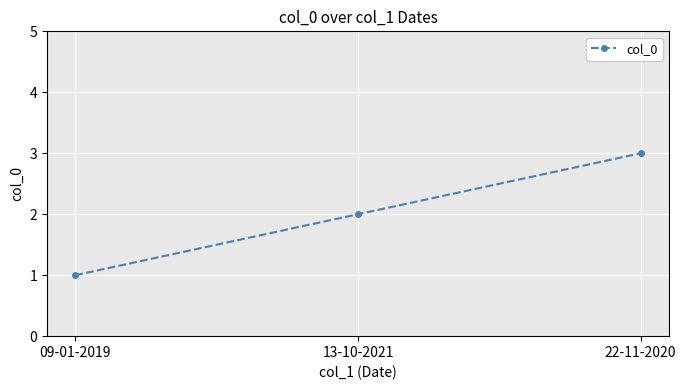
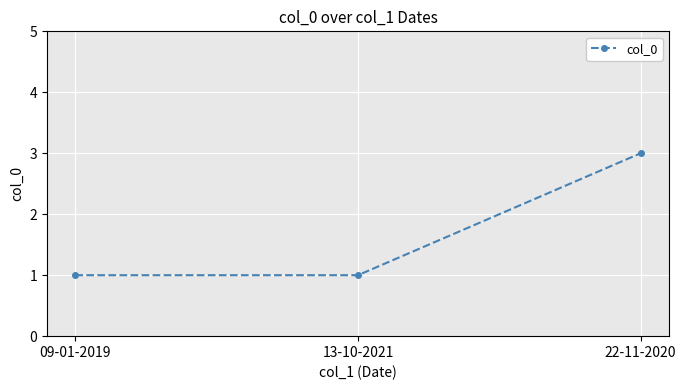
  {
    "09-01-2019": 1,
-   "13-10-2021": 2,
+   "13-10-2021": 1,
    "22-11-2020": 3
  }
